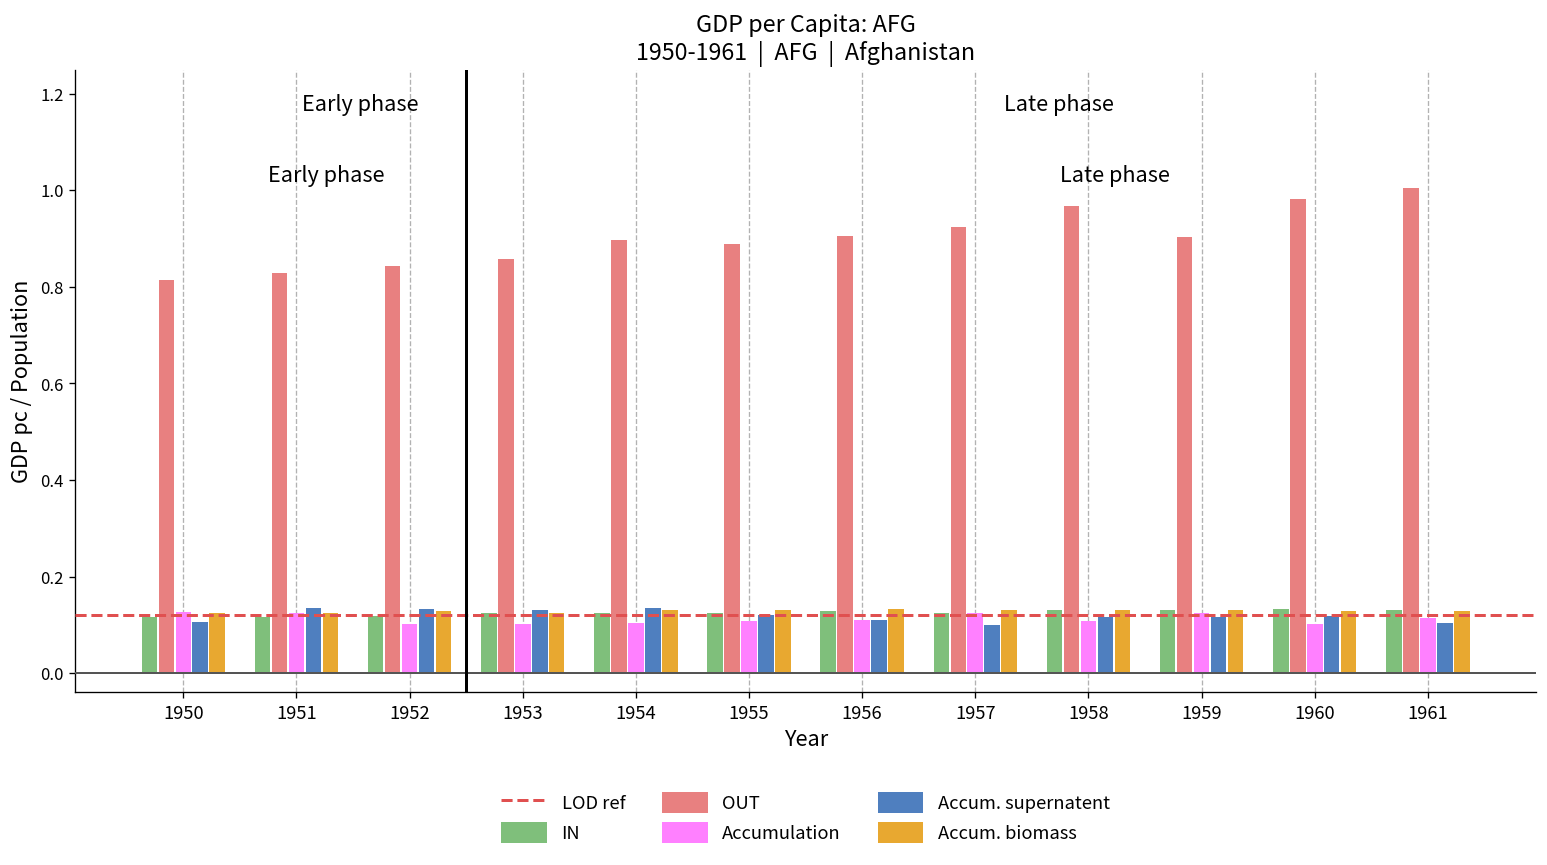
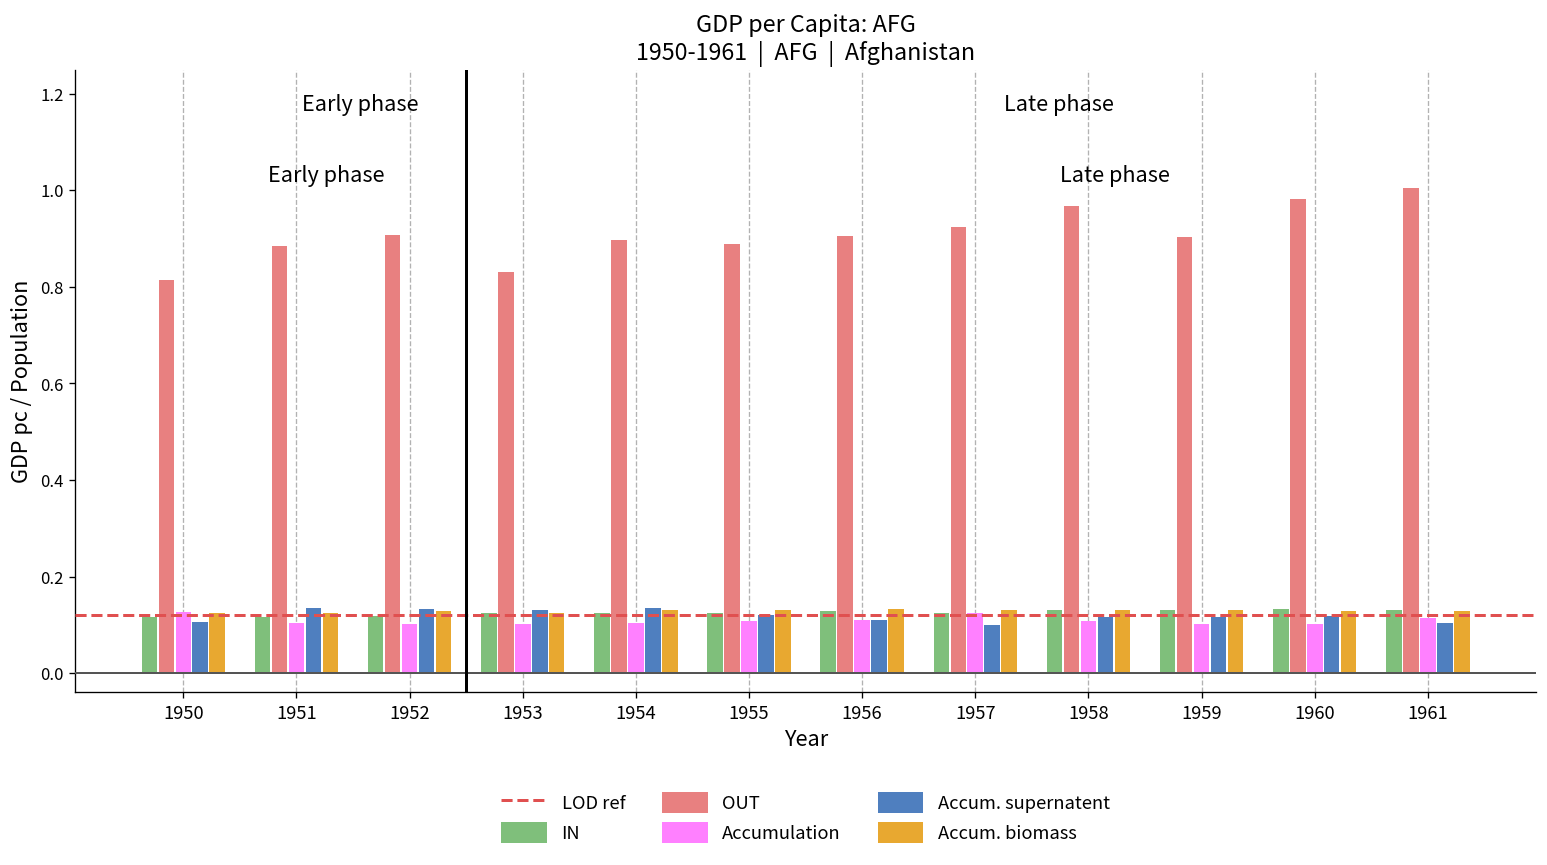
  {
    "IN": {
      "1950": 0.12,
      "1951": 0.12,
      "1952": 0.12,
      "1953": 0.12,
      "1954": 0.12,
      "1955": 0.12,
      "1956": 0.13,
      "1957": 0.13,
      "1958": 0.13,
      "1959": 0.13,
      "1960": 0.13,
      "1961": 0.13
    },
    "OUT": {
      "1950": 0.82,
-     "1951": 0.83,
-     "1952": 0.84,
-     "1953": 0.86,
+     "1951": 0.88,
+     "1952": 0.91,
+     "1953": 0.83,
      "1954": 0.90,
      "1955": 0.89,
      "1956": 0.91,
      "1957": 0.92,
      "1958": 0.97,
      "1959": 0.90,
      "1960": 0.98,
      "1961": 1.00
    },
    "Accumulation": {
      "1950": 0.13,
-     "1951": 0.12,
+     "1951": 0.10,
      "1952": 0.10,
      "1953": 0.10,
      "1954": 0.10,
      "1955": 0.11,
      "1956": 0.11,
      "1957": 0.12,
      "1958": 0.11,
-     "1959": 0.12,
+     "1959": 0.10,
      "1960": 0.10,
      "1961": 0.11
    },
    "Accum. supernatent": {
      "1950": 0.11,
      "1951": 0.13,
      "1952": 0.13,
      "1953": 0.13,
      "1954": 0.13,
      "1955": 0.12,
      "1956": 0.11,
      "1957": 0.10,
      "1958": 0.12,
      "1959": 0.12,
      "1960": 0.12,
      "1961": 0.10
    },
    "Accum. biomass": {
      "1950": 0.12,
      "1951": 0.12,
      "1952": 0.13,
      "1953": 0.13,
      "1954": 0.13,
      "1955": 0.13,
      "1956": 0.13,
      "1957": 0.13,
      "1958": 0.13,
      "1959": 0.13,
      "1960": 0.13,
      "1961": 0.13
    }
  }
